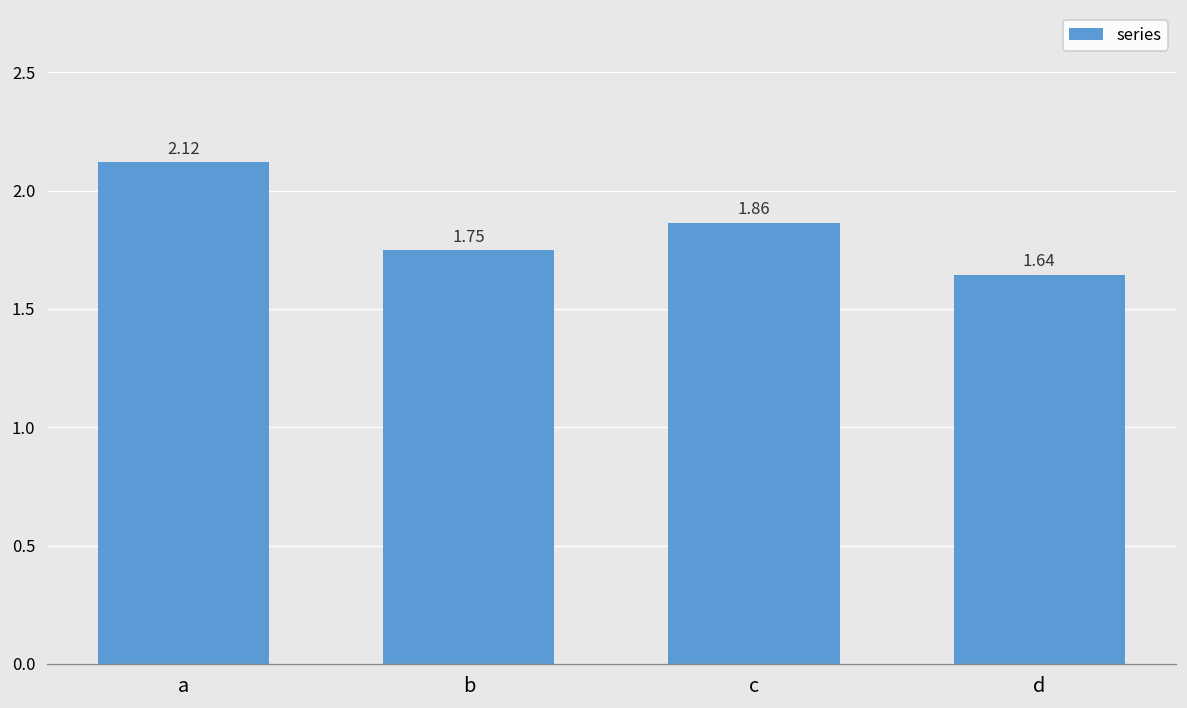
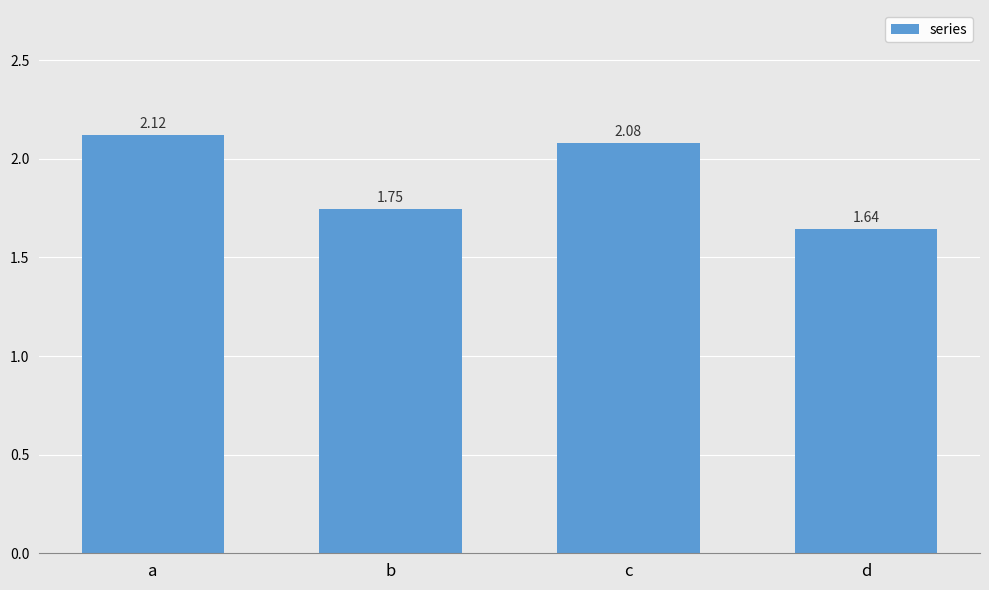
  {
    "a": 2.12,
    "b": 1.75,
-   "c": 1.86,
+   "c": 2.08,
    "d": 1.64
  }
